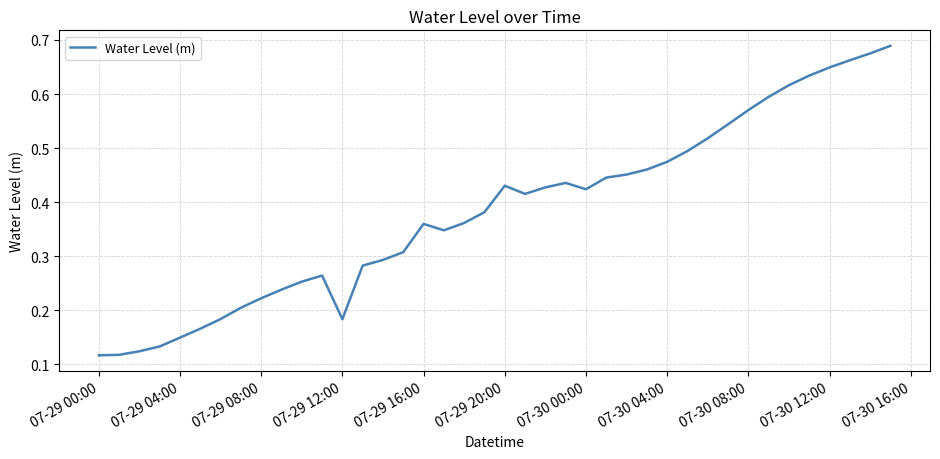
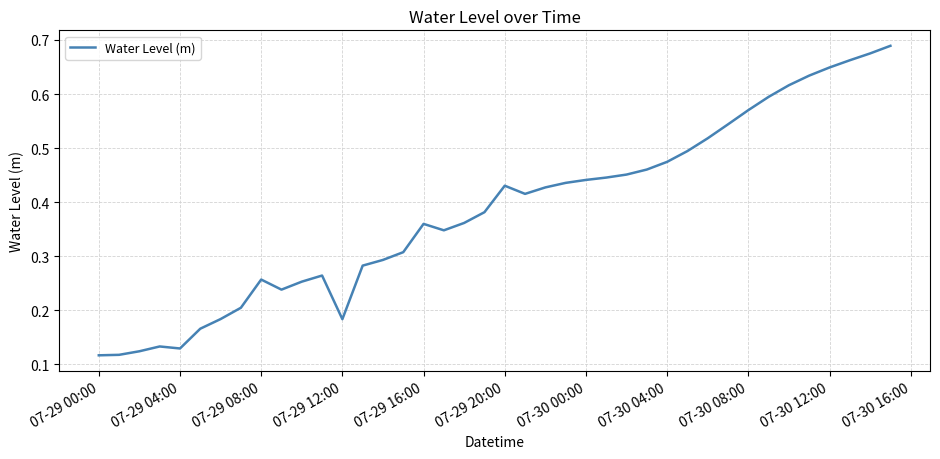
  {
    "07-29 00:00": 0.12,
-   "07-29 04:00": 0.15,
-   "07-29 08:00": 0.22,
+   "07-29 04:00": 0.13,
+   "07-29 08:00": 0.26,
    "07-29 12:00": 0.18,
    "07-29 16:00": 0.36,
    "07-29 20:00": 0.43,
-   "07-30 00:00": 0.42,
+   "07-30 00:00": 0.44,
    "07-30 04:00": 0.47,
    "07-30 08:00": 0.57,
    "07-30 12:00": 0.65
  }
